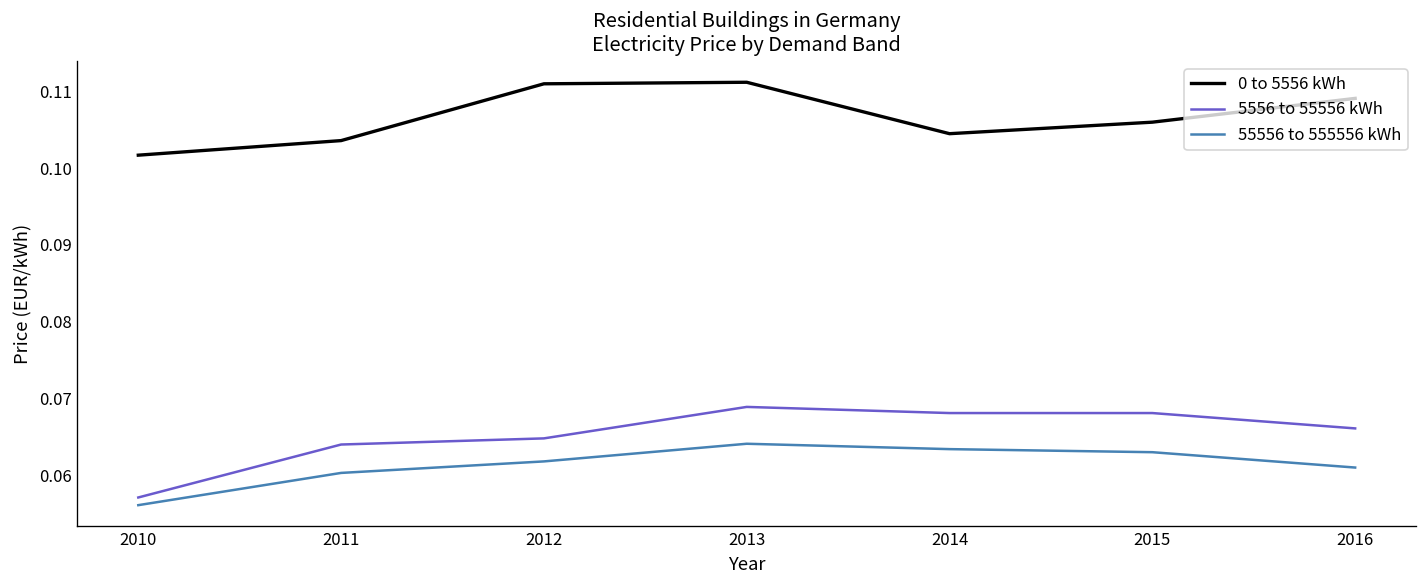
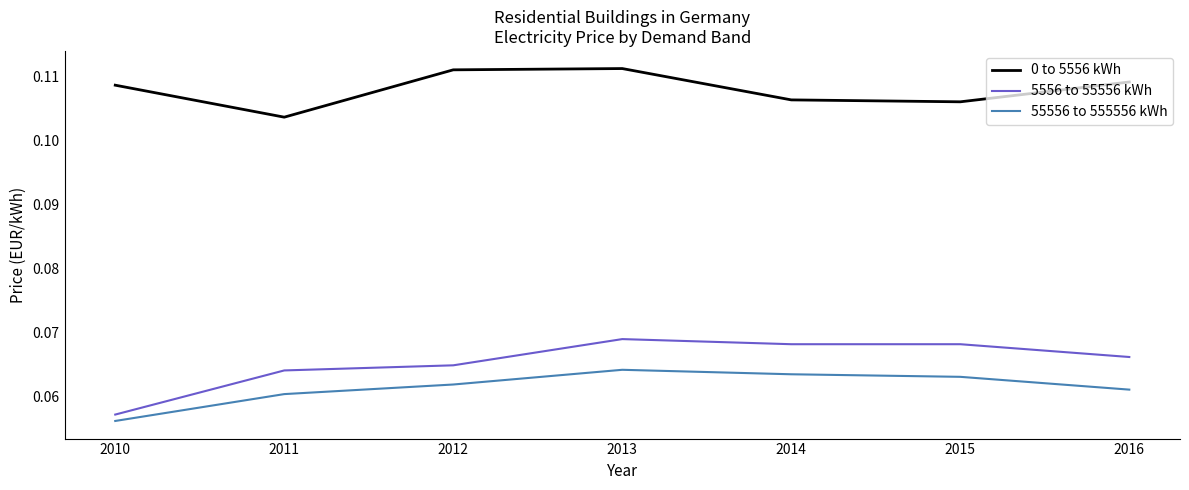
  {
    "0 to 5556 kWh": {
-     "2010": 0.102,
+     "2010": 0.109,
      "2011": 0.104,
      "2012": 0.111,
      "2013": 0.111,
-     "2014": 0.105,
+     "2014": 0.106,
      "2015": 0.106
    }
  }
